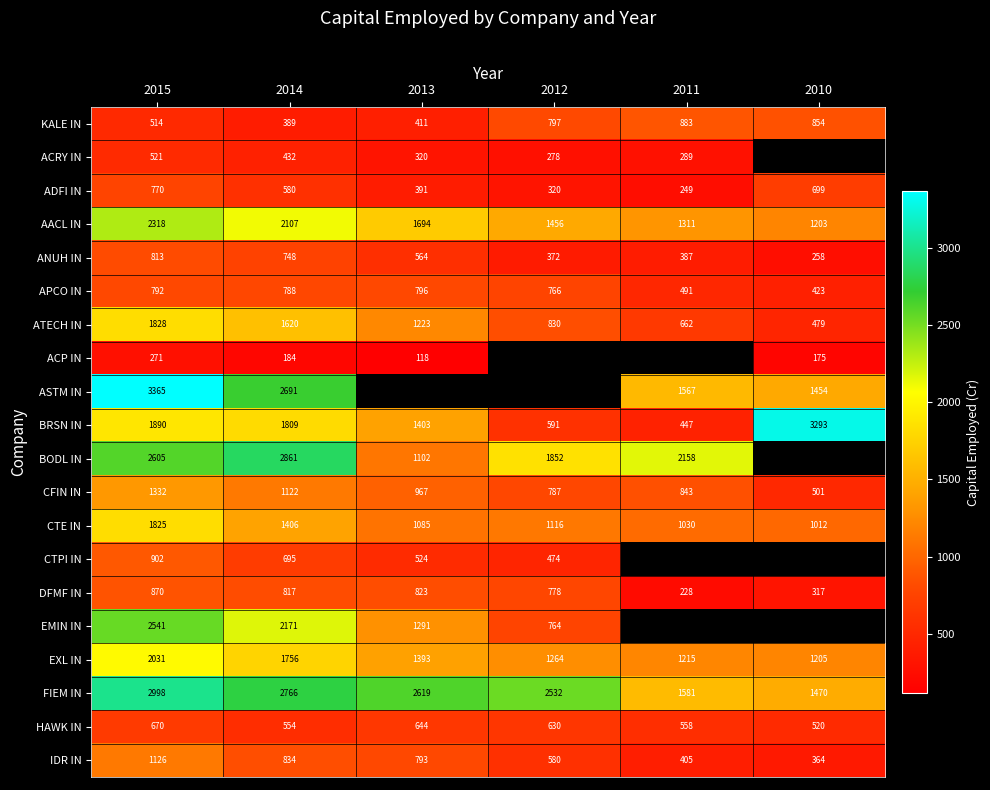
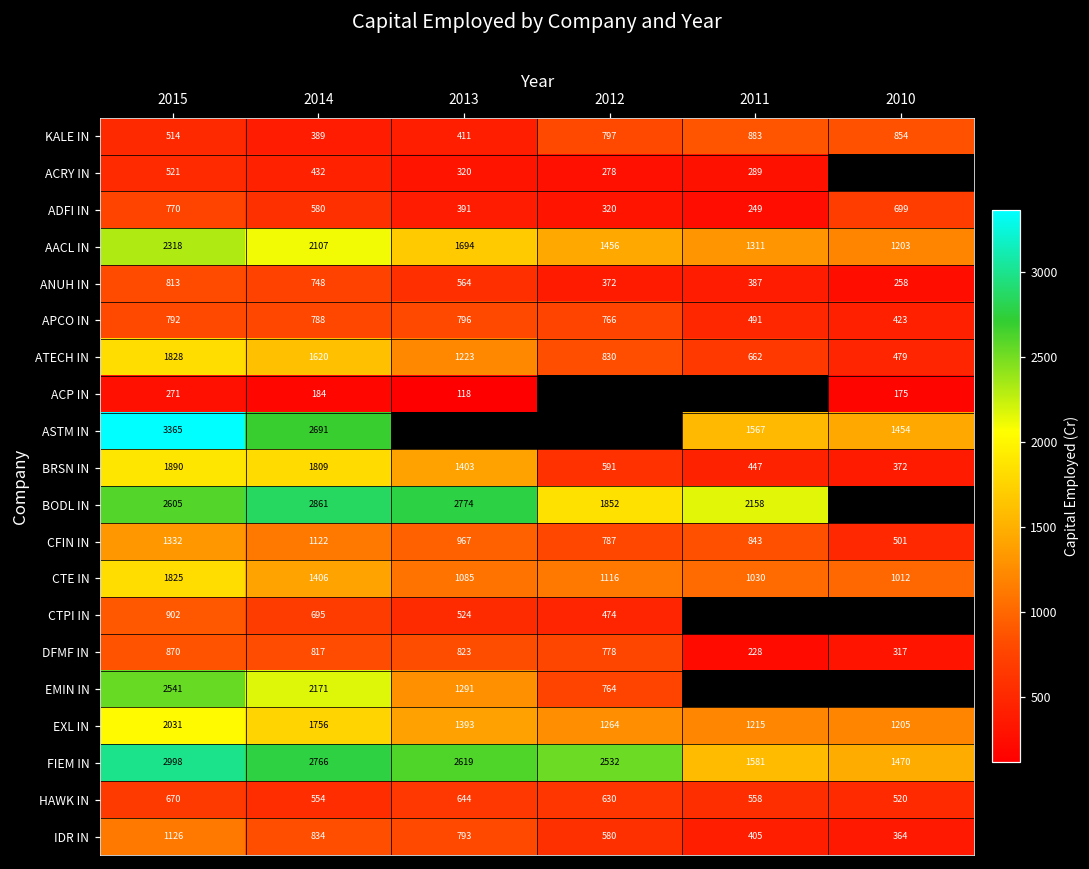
  {
    "KALE IN": {
      "2015": 514,
      "2014": 389,
      "2013": 411,
      "2012": 797,
      "2011": 883,
      "2010": 854
    },
    "ACRY IN": {
      "2015": 521,
      "2014": 432,
      "2013": 320,
      "2012": 278,
      "2011": 289
    },
    "ADFI IN": {
      "2015": 770,
      "2014": 580,
      "2013": 391,
      "2012": 320,
      "2011": 249,
      "2010": 699
    },
    "AACL IN": {
      "2015": 2318,
      "2014": 2107,
      "2013": 1694,
      "2012": 1456,
      "2011": 1311,
      "2010": 1203
    },
    "ANUH IN": {
      "2015": 813,
      "2014": 748,
      "2013": 564,
      "2012": 372,
      "2011": 387,
      "2010": 258
    },
    "APCO IN": {
      "2015": 792,
      "2014": 788,
      "2013": 796,
      "2012": 766,
      "2011": 491,
      "2010": 423
    },
    "ATECH IN": {
      "2015": 1828,
      "2014": 1620,
      "2013": 1223,
      "2012": 830,
      "2011": 662,
      "2010": 479
    },
    "ACP IN": {
      "2015": 271,
      "2014": 184,
      "2013": 118,
      "2010": 175
    },
    "ASTM IN": {
      "2015": 3365,
      "2014": 2691,
      "2011": 1567,
      "2010": 1454
    },
    "BRSN IN": {
      "2015": 1890,
      "2014": 1809,
      "2013": 1403,
      "2012": 591,
      "2011": 447,
-     "2010": 3293
+     "2010": 372
    },
    "BODL IN": {
      "2015": 2605,
      "2014": 2861,
-     "2013": 1102,
+     "2013": 2774,
      "2012": 1852,
      "2011": 2158
    },
    "CFIN IN": {
      "2015": 1332,
      "2014": 1122,
      "2013": 967,
      "2012": 787,
      "2011": 843,
      "2010": 501
    },
    "CTE IN": {
      "2015": 1825,
      "2014": 1406,
      "2013": 1085,
      "2012": 1116,
      "2011": 1030,
      "2010": 1012
    },
    "CTPI IN": {
      "2015": 902,
      "2014": 695,
      "2013": 524,
      "2012": 474
    },
    "DFMF IN": {
      "2015": 870,
      "2014": 817,
      "2013": 823,
      "2012": 778,
      "2011": 228,
      "2010": 317
    },
    "EMIN IN": {
      "2015": 2541,
      "2014": 2171,
      "2013": 1291,
      "2012": 764
    },
    "EXL IN": {
      "2015": 2031,
      "2014": 1756,
      "2013": 1393,
      "2012": 1264,
      "2011": 1215,
      "2010": 1205
    },
    "FIEM IN": {
      "2015": 2998,
      "2014": 2766,
      "2013": 2619,
      "2012": 2532,
      "2011": 1581,
      "2010": 1470
    },
    "HAWK IN": {
      "2015": 670,
      "2014": 554,
      "2013": 644,
      "2012": 630,
      "2011": 558,
      "2010": 520
    },
    "IDR IN": {
      "2015": 1126,
      "2014": 834,
      "2013": 793,
      "2012": 580,
      "2011": 405,
      "2010": 364
    }
  }
